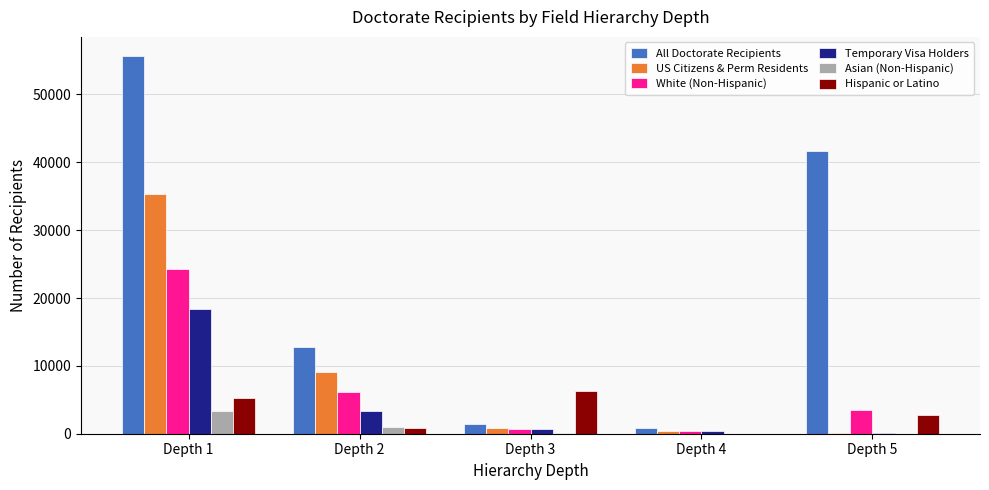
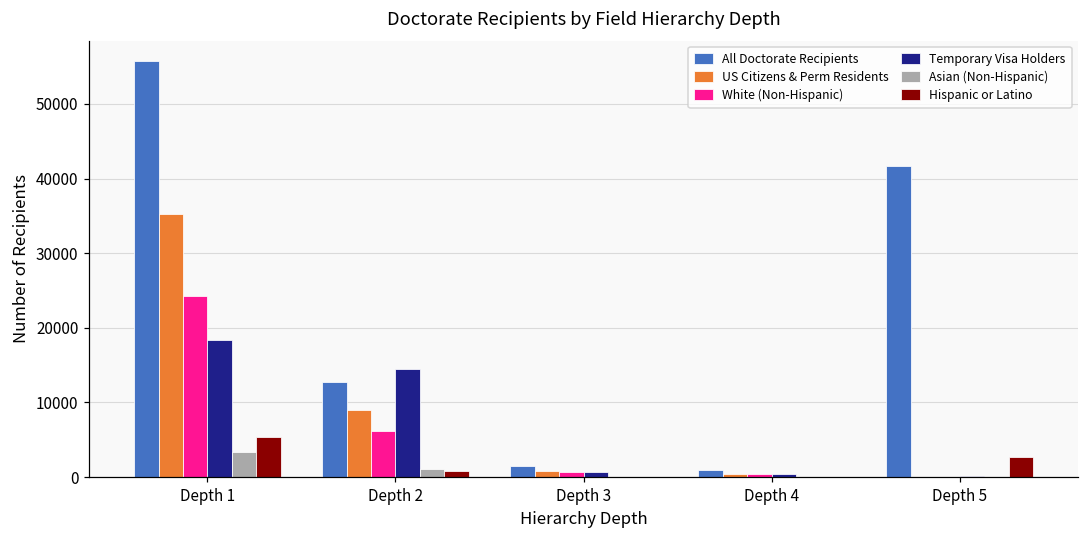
  {
    "All Doctorate Recipients": {
      "Depth 1": 56000,
      "Depth 2": 13000,
      "Depth 3": 1000,
      "Depth 4": 1000,
      "Depth 5": 42000
    },
    "US Citizens & Perm Residents": {
      "Depth 1": 35000,
      "Depth 2": 9000,
      "Depth 3": 1000,
      "Depth 4": 0
    },
    "White (Non-Hispanic)": {
      "Depth 1": 24000,
      "Depth 2": 6000,
      "Depth 3": 1000,
-     "Depth 5": 4000
+     "Depth 5": 0
    },
    "Temporary Visa Holders": {
      "Depth 1": 18000,
-     "Depth 2": 3000,
+     "Depth 2": 14000,
      "Depth 3": 1000,
      "Depth 4": 0
    },
    "Asian (Non-Hispanic)": {
      "Depth 1": 3000,
      "Depth 2": 1000,
      "Depth 5": 0
    },
    "Hispanic or Latino": {
      "Depth 1": 5000,
      "Depth 2": 1000,
-     "Depth 3": 6000,
+     "Depth 3": 0,
      "Depth 5": 3000
    }
  }
